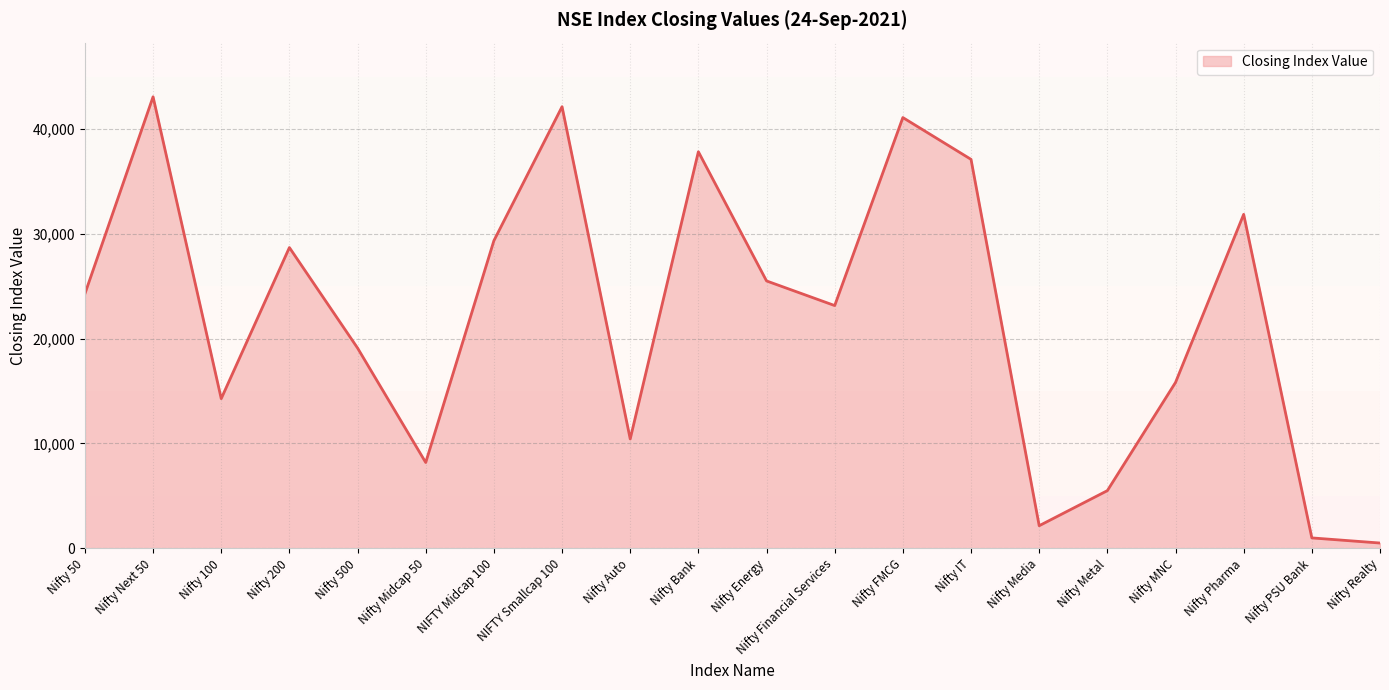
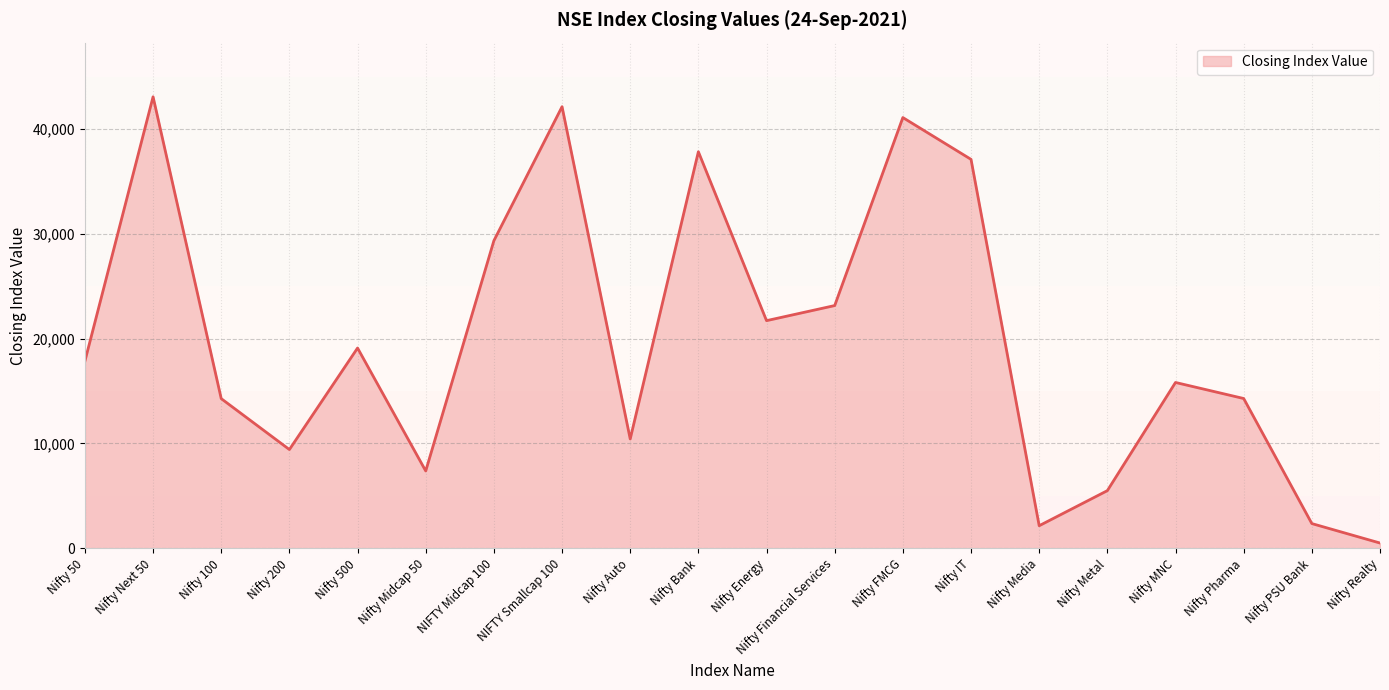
  {
-   "Nifty 50": "24,300",
+   "Nifty 50": "17,900",
    "Nifty Next 50": "43,100",
    "Nifty 100": "14,300",
-   "Nifty 200": "28,700",
+   "Nifty 200": "9,400",
    "Nifty 500": "19,100",
-   "Nifty Midcap 50": "8,200",
+   "Nifty Midcap 50": "7,400",
    "NIFTY Midcap 100": "29,300",
    "NIFTY Smallcap 100": "42,100",
    "Nifty Auto": "10,400",
    "Nifty Bank": "37,800",
-   "Nifty Energy": "25,500",
+   "Nifty Energy": "21,700",
    "Nifty Financial Services": "23,200",
    "Nifty FMCG": "41,100",
    "Nifty IT": "37,100",
    "Nifty Media": "2,200",
    "Nifty Metal": "5,500",
    "Nifty MNC": "15,800",
-   "Nifty Pharma": "31,900",
-   "Nifty PSU Bank": "1,000",
+   "Nifty Pharma": "14,300",
+   "Nifty PSU Bank": "2,400",
    "Nifty Realty": "500"
  }
